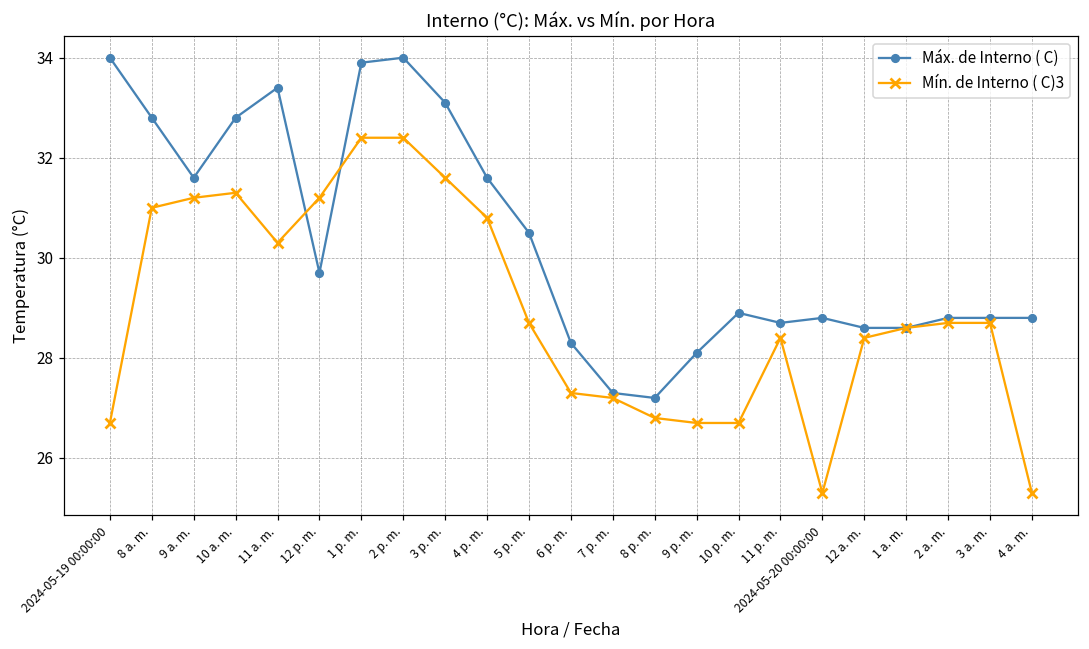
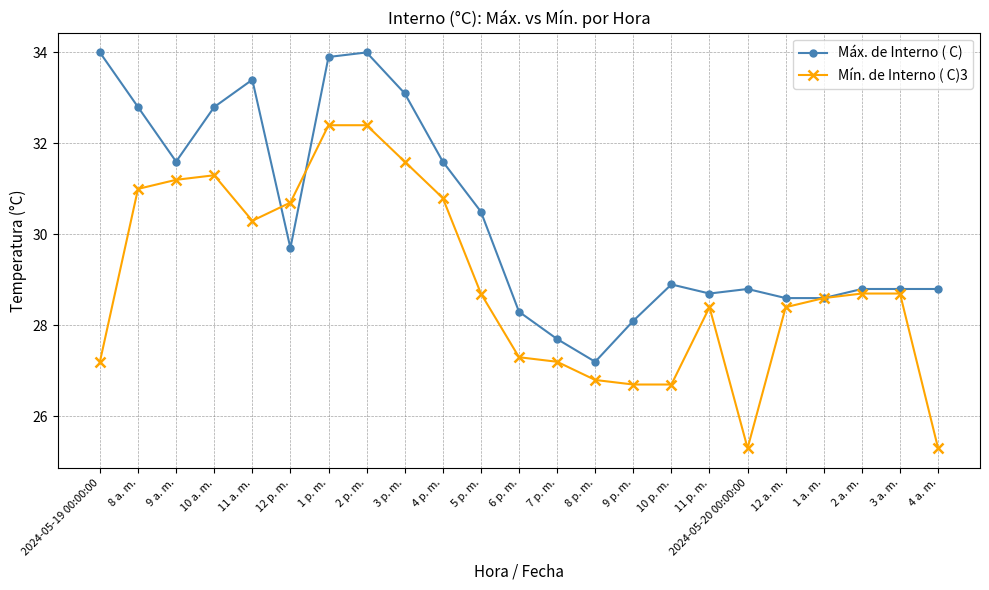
  {
    "Máx. de Interno ( C)": {
      "2024-05-19 00:00:00": 34.0,
      "8 a. m.": 32.8,
      "9 a. m.": 31.6,
      "10 a. m.": 32.8,
      "11 a. m.": 33.4,
      "12 p. m.": 29.7,
      "1 p. m.": 33.9,
      "2 p. m.": 34.0,
      "3 p. m.": 33.1,
      "4 p. m.": 31.6,
      "5 p. m.": 30.5,
      "6 p. m.": 28.3,
-     "7 p. m.": 27.3,
+     "7 p. m.": 27.7,
      "8 p. m.": 27.2,
      "9 p. m.": 28.1,
      "10 p. m.": 28.9,
      "11 p. m.": 28.7,
      "2024-05-20 00:00:00": 28.8,
      "12 a. m.": 28.6,
      "2 a. m.": 28.8,
      "3 a. m.": 28.8,
      "4 a. m.": 28.8
    },
    "Mín. de Interno ( C)3": {
-     "2024-05-19 00:00:00": 26.7,
+     "2024-05-19 00:00:00": 27.2,
      "8 a. m.": 31.0,
      "9 a. m.": 31.2,
      "10 a. m.": 31.3,
      "11 a. m.": 30.3,
-     "12 p. m.": 31.2,
+     "12 p. m.": 30.7,
      "1 p. m.": 32.4,
      "2 p. m.": 32.4,
      "3 p. m.": 31.6,
      "4 p. m.": 30.8,
      "5 p. m.": 28.7,
      "6 p. m.": 27.3,
      "7 p. m.": 27.2,
      "8 p. m.": 26.8,
      "9 p. m.": 26.7,
      "10 p. m.": 26.7,
      "11 p. m.": 28.4,
      "2024-05-20 00:00:00": 25.3,
      "12 a. m.": 28.4,
      "2 a. m.": 28.7,
      "3 a. m.": 28.7,
      "4 a. m.": 25.3
    }
  }
